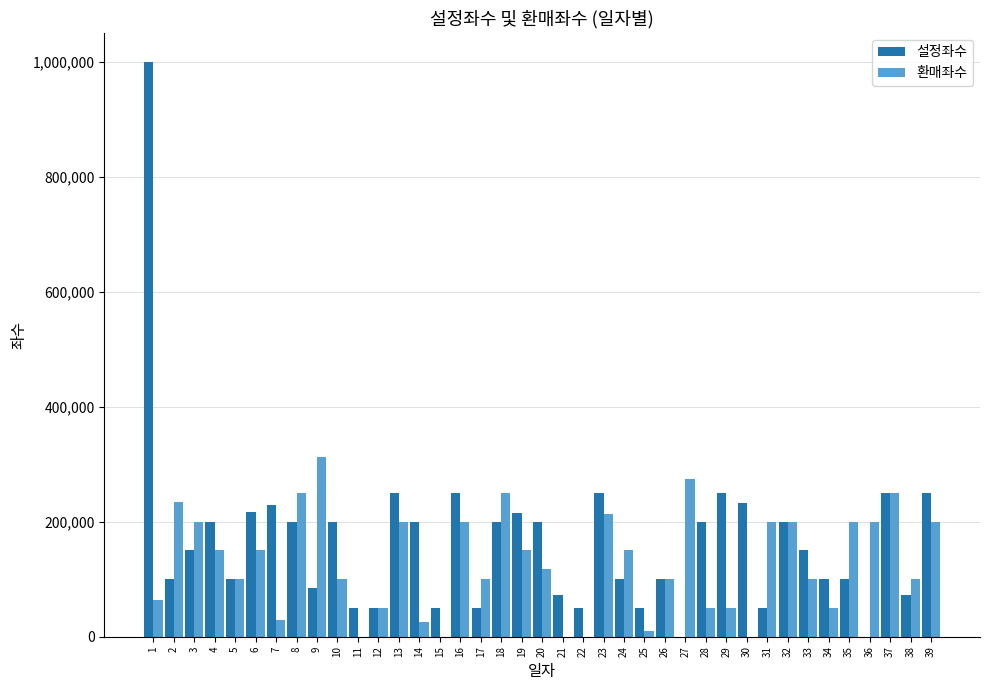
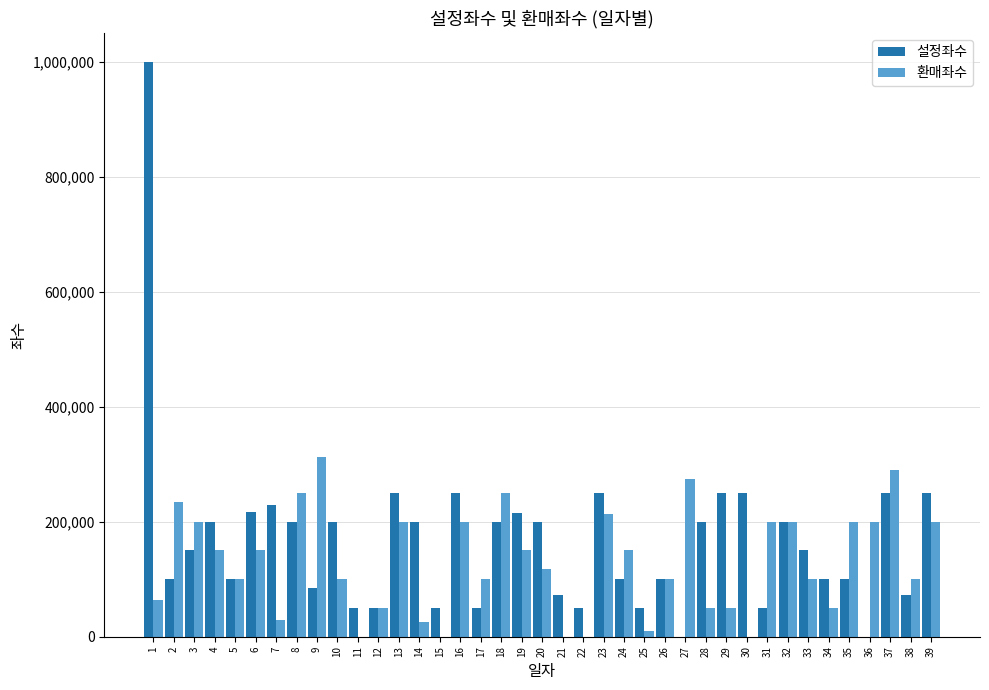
  {
    "설정좌수": {
      "1": "1,000,000",
      "2": "100,000",
      "3": "150,000",
      "4": "200,000",
      "5": "100,000",
      "6": "220,000",
      "7": "230,000",
      "8": "200,000",
      "9": "90,000",
      "10": "200,000",
      "11": "50,000",
      "12": "50,000",
      "13": "250,000",
      "14": "200,000",
      "15": "50,000",
      "16": "250,000",
      "17": "50,000",
      "18": "200,000",
      "19": "220,000",
      "20": "200,000",
      "21": "70,000",
      "22": "50,000",
      "23": "250,000",
      "24": "100,000",
      "25": "50,000",
      "26": "100,000",
      "27": "0",
      "28": "200,000",
      "29": "250,000",
-     "30": "230,000",
+     "30": "250,000",
      "31": "50,000",
      "32": "200,000",
      "33": "150,000",
      "34": "100,000",
      "35": "100,000",
      "36": "0",
      "37": "250,000",
      "38": "70,000",
      "39": "250,000"
    },
    "환매좌수": {
      "1": "60,000",
      "2": "230,000",
      "3": "200,000",
      "4": "150,000",
      "5": "100,000",
      "6": "150,000",
      "7": "30,000",
      "8": "250,000",
      "9": "310,000",
      "10": "100,000",
      "11": "0",
      "12": "50,000",
      "13": "200,000",
      "14": "20,000",
      "15": "0",
      "16": "200,000",
      "17": "100,000",
      "18": "250,000",
      "19": "150,000",
      "20": "120,000",
      "21": "0",
      "22": "0",
      "23": "210,000",
      "24": "150,000",
      "25": "10,000",
      "26": "100,000",
      "27": "270,000",
      "28": "50,000",
      "29": "50,000",
      "30": "0",
      "31": "200,000",
      "32": "200,000",
      "33": "100,000",
      "34": "50,000",
      "35": "200,000",
      "36": "200,000",
-     "37": "250,000",
+     "37": "290,000",
      "38": "100,000",
      "39": "200,000"
    }
  }
